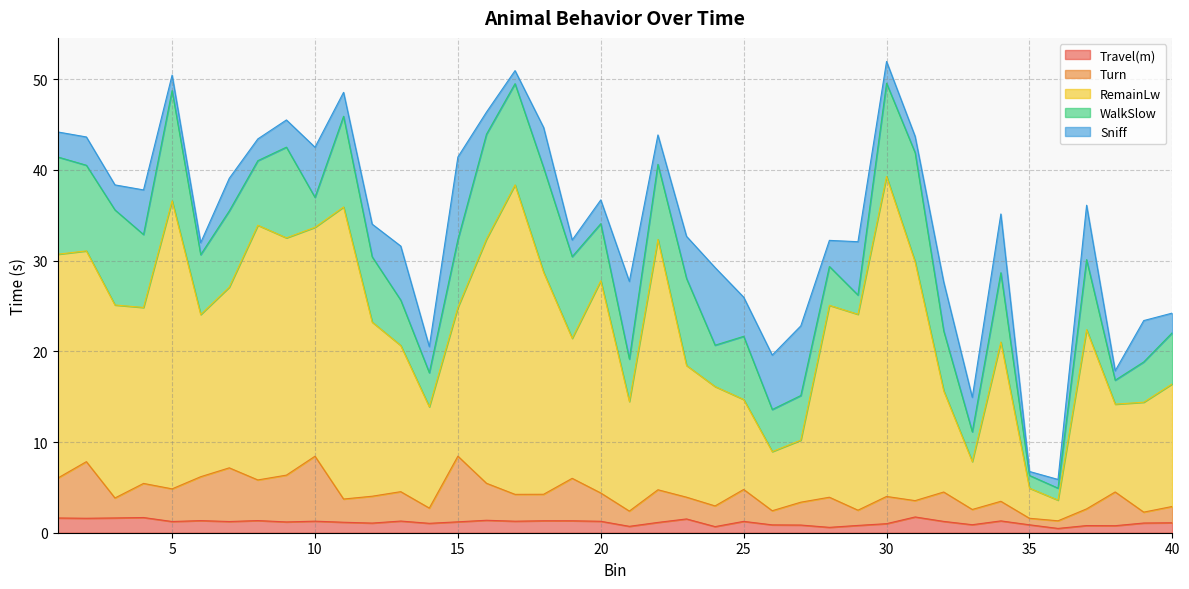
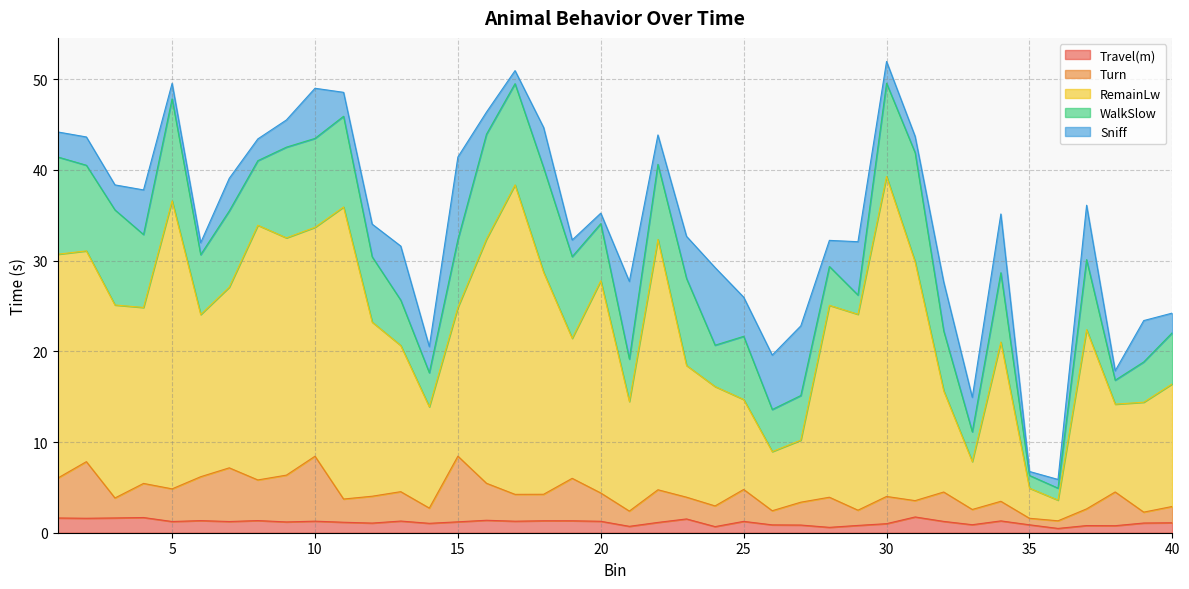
  {
    "RemainLw": {
      "5": 32,
      "10": 25,
      "15": 16,
      "20": 23,
      "25": 10,
      "30": 35,
      "35": 3,
      "40": 14
    },
    "WalkSlow": {
-     "5": 12,
-     "10": 3,
+     "5": 11,
+     "10": 10,
      "15": 7,
      "20": 6,
      "25": 7,
      "30": 10,
      "35": 1,
      "40": 6
    },
    "Sniff": {
      "5": 2,
      "10": 6,
      "15": 9,
-     "20": 3,
+     "20": 1,
      "25": 4,
      "30": 2,
      "35": 0,
      "40": 2
    }
  }
